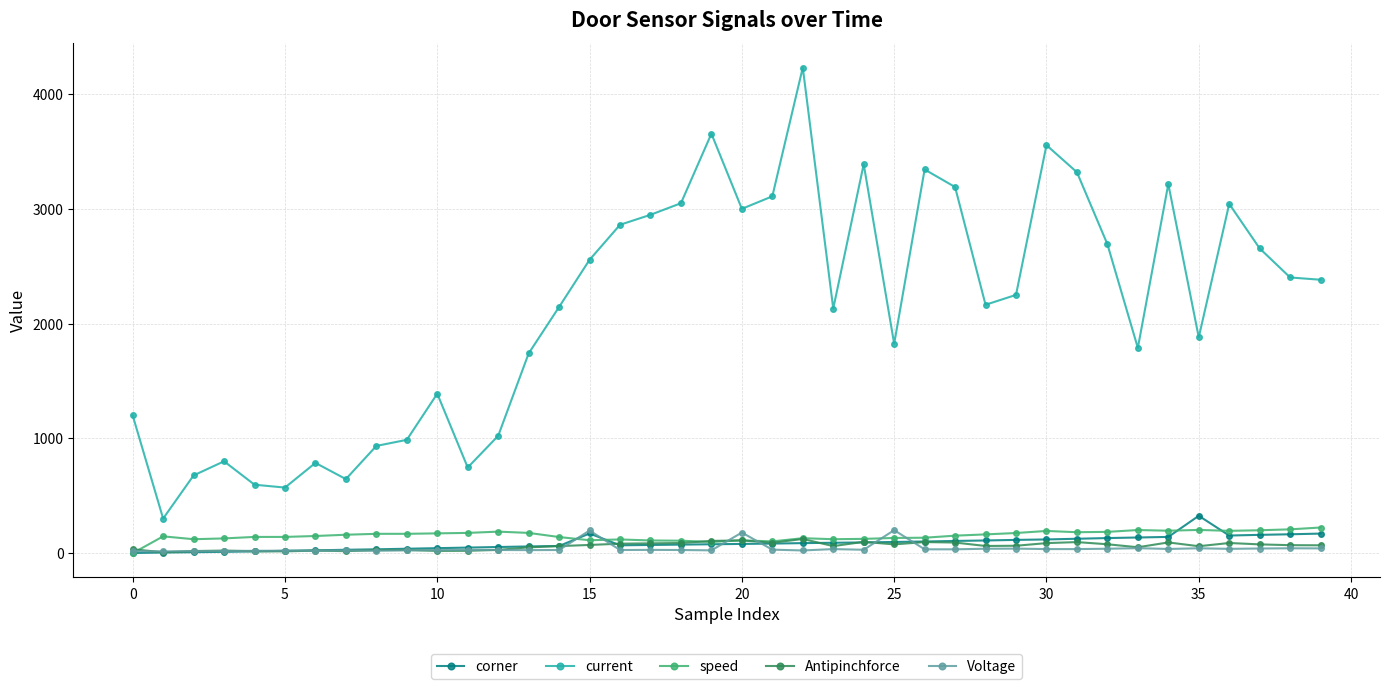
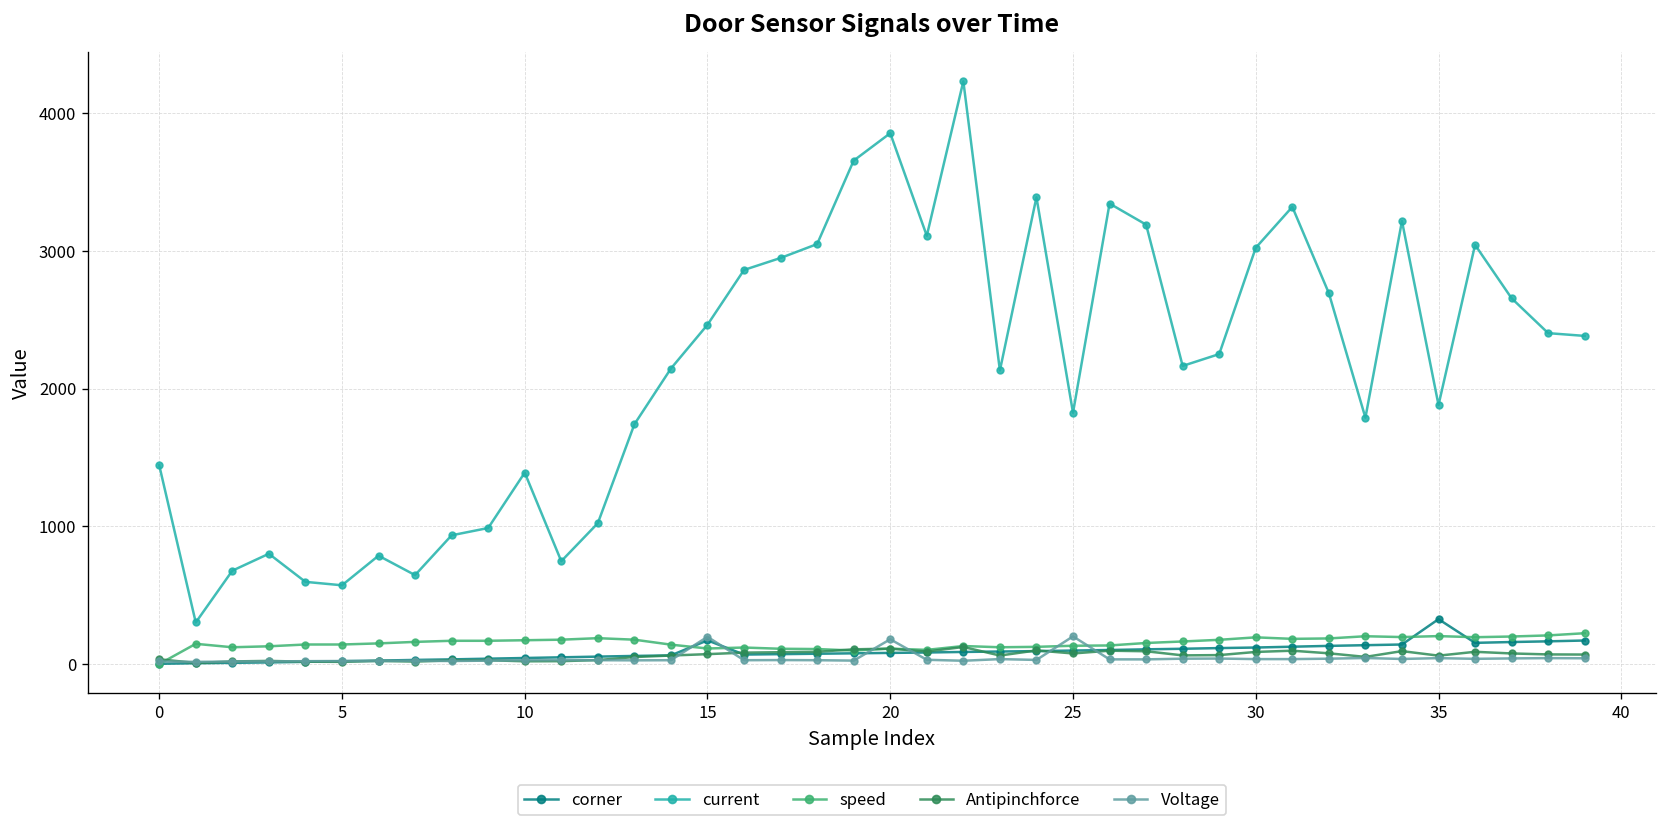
  {
    "corner": {
      "15": 170,
      "20": 80,
      "30": 120,
      "35": 330
    },
    "current": {
-     "0": 1200,
+     "0": 1440,
      "5": 570,
      "10": 1390,
-     "15": 2560,
-     "20": 3000,
+     "15": 2460,
+     "20": 3860,
      "25": 1830,
-     "30": 3560,
+     "30": 3020,
      "35": 1880
    },
    "Voltage": {
      "15": 200,
      "20": 180,
      "25": 200,
      "30": 40
    }
  }
